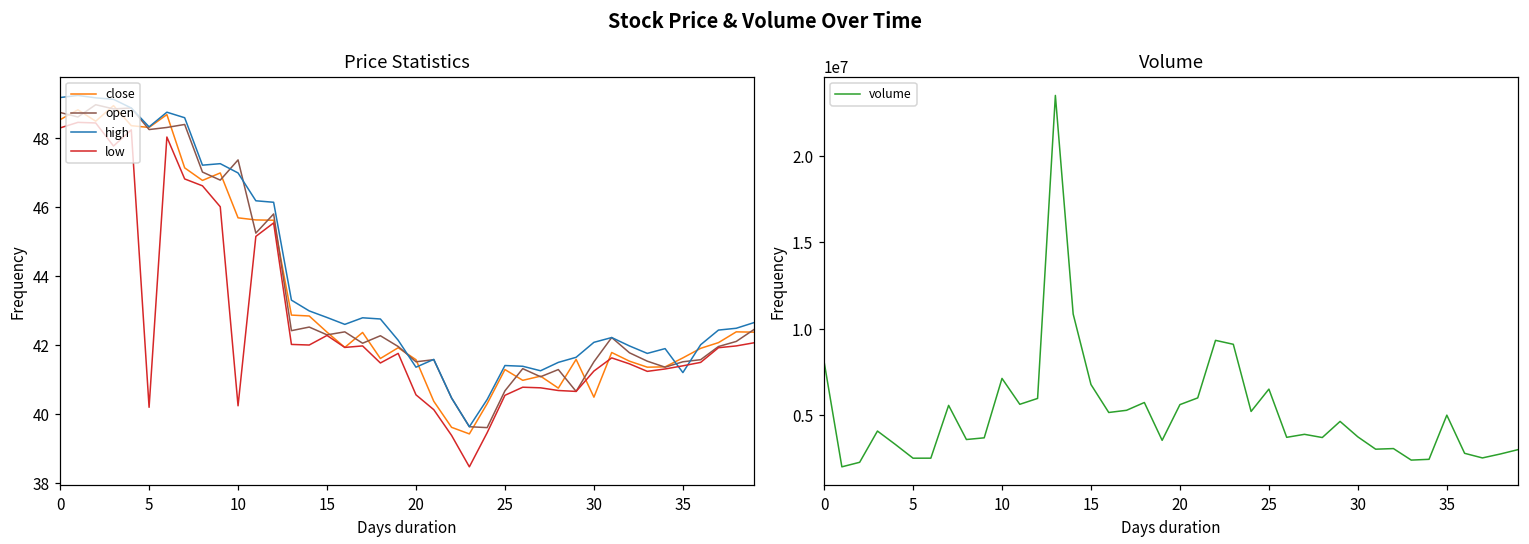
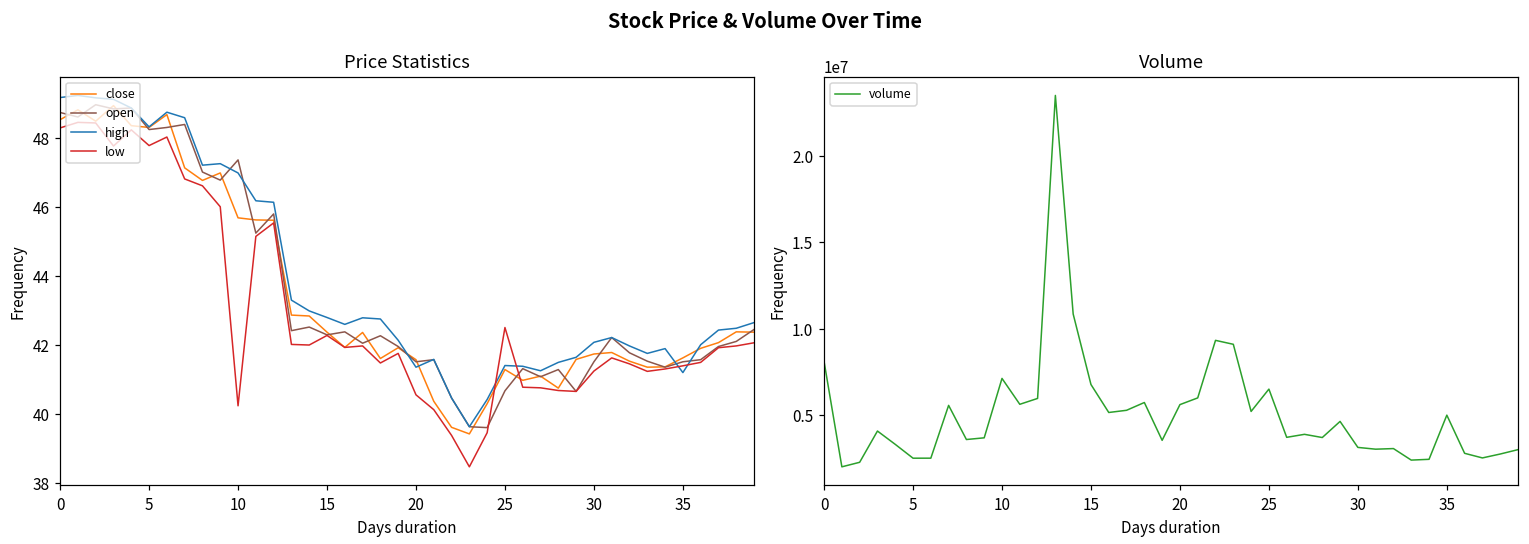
  {
    "Price Statistics": {
      "close": {
        "0": 48.5,
        "10": 45.7,
        "25": 41.3,
-       "30": 40.5,
+       "30": 41.7,
        "35": 41.6
      },
      "open": {
        "0": 48.7,
        "10": 47.4,
        "25": 40.7,
        "30": 41.5,
        "35": 41.5
      },
      "high": {
        "0": 49.2,
        "10": 47.0,
        "15": 42.8,
        "20": 41.3,
        "25": 41.4,
        "30": 42.1,
        "35": 41.2
      },
      "low": {
        "0": 48.3,
-       "5": 40.2,
+       "5": 47.8,
        "10": 40.2,
        "20": 40.5,
-       "25": 40.5,
+       "25": 42.5,
        "30": 41.2,
        "35": 41.4
      }
    },
    "Volume": {
      "0": 8100000,
      "5": 2500000,
      "10": 7100000,
      "15": 6800000,
      "20": 5600000,
      "25": 6500000,
-     "30": 3700000,
+     "30": 3100000,
      "35": 5000000
    }
  }
